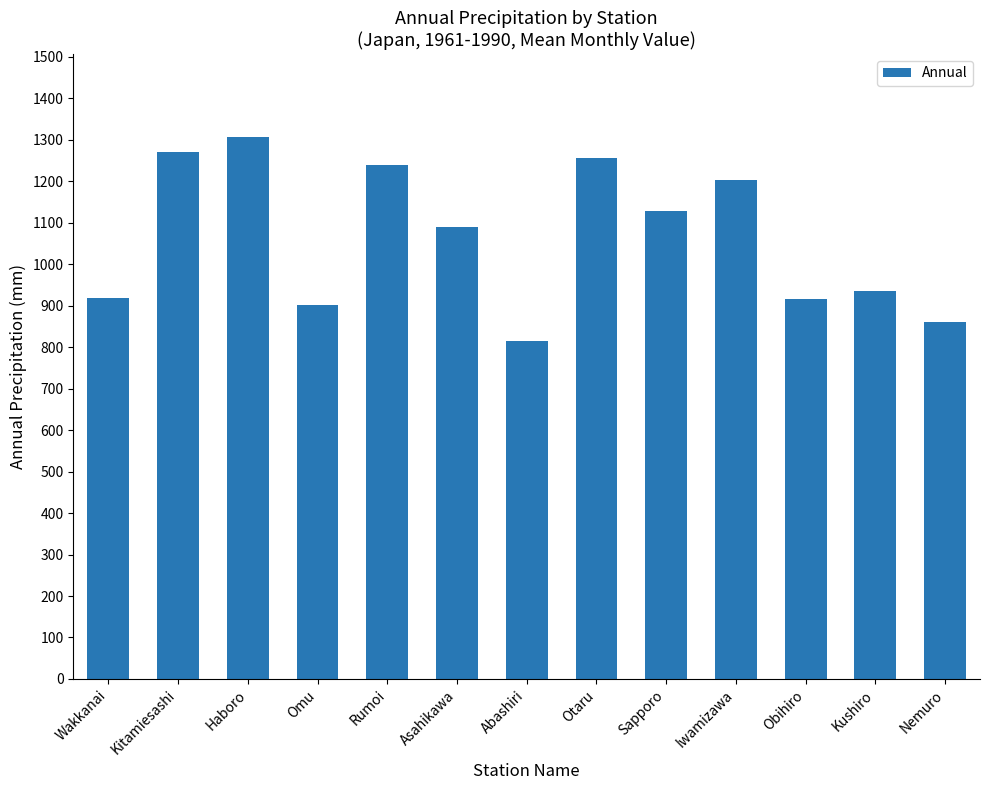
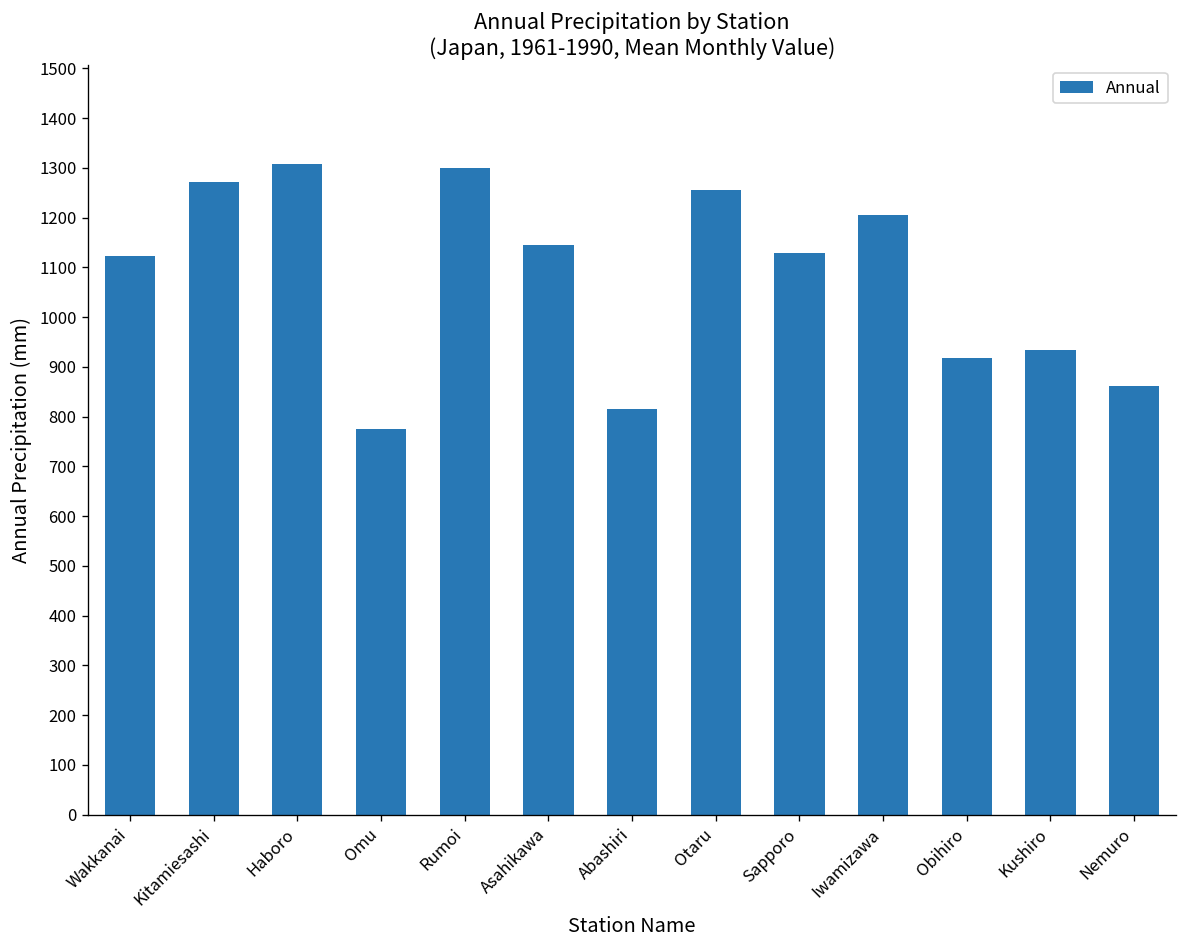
  {
-   "Wakkanai": 920,
+   "Wakkanai": 1120,
    "Kitamiesashi": 1270,
    "Haboro": 1310,
-   "Omu": 900,
-   "Rumoi": 1240,
-   "Asahikawa": 1090,
+   "Omu": 770,
+   "Rumoi": 1300,
+   "Asahikawa": 1140,
    "Abashiri": 820,
    "Otaru": 1260,
    "Sapporo": 1130,
    "Iwamizawa": 1200,
    "Obihiro": 920,
    "Kushiro": 930,
    "Nemuro": 860
  }
